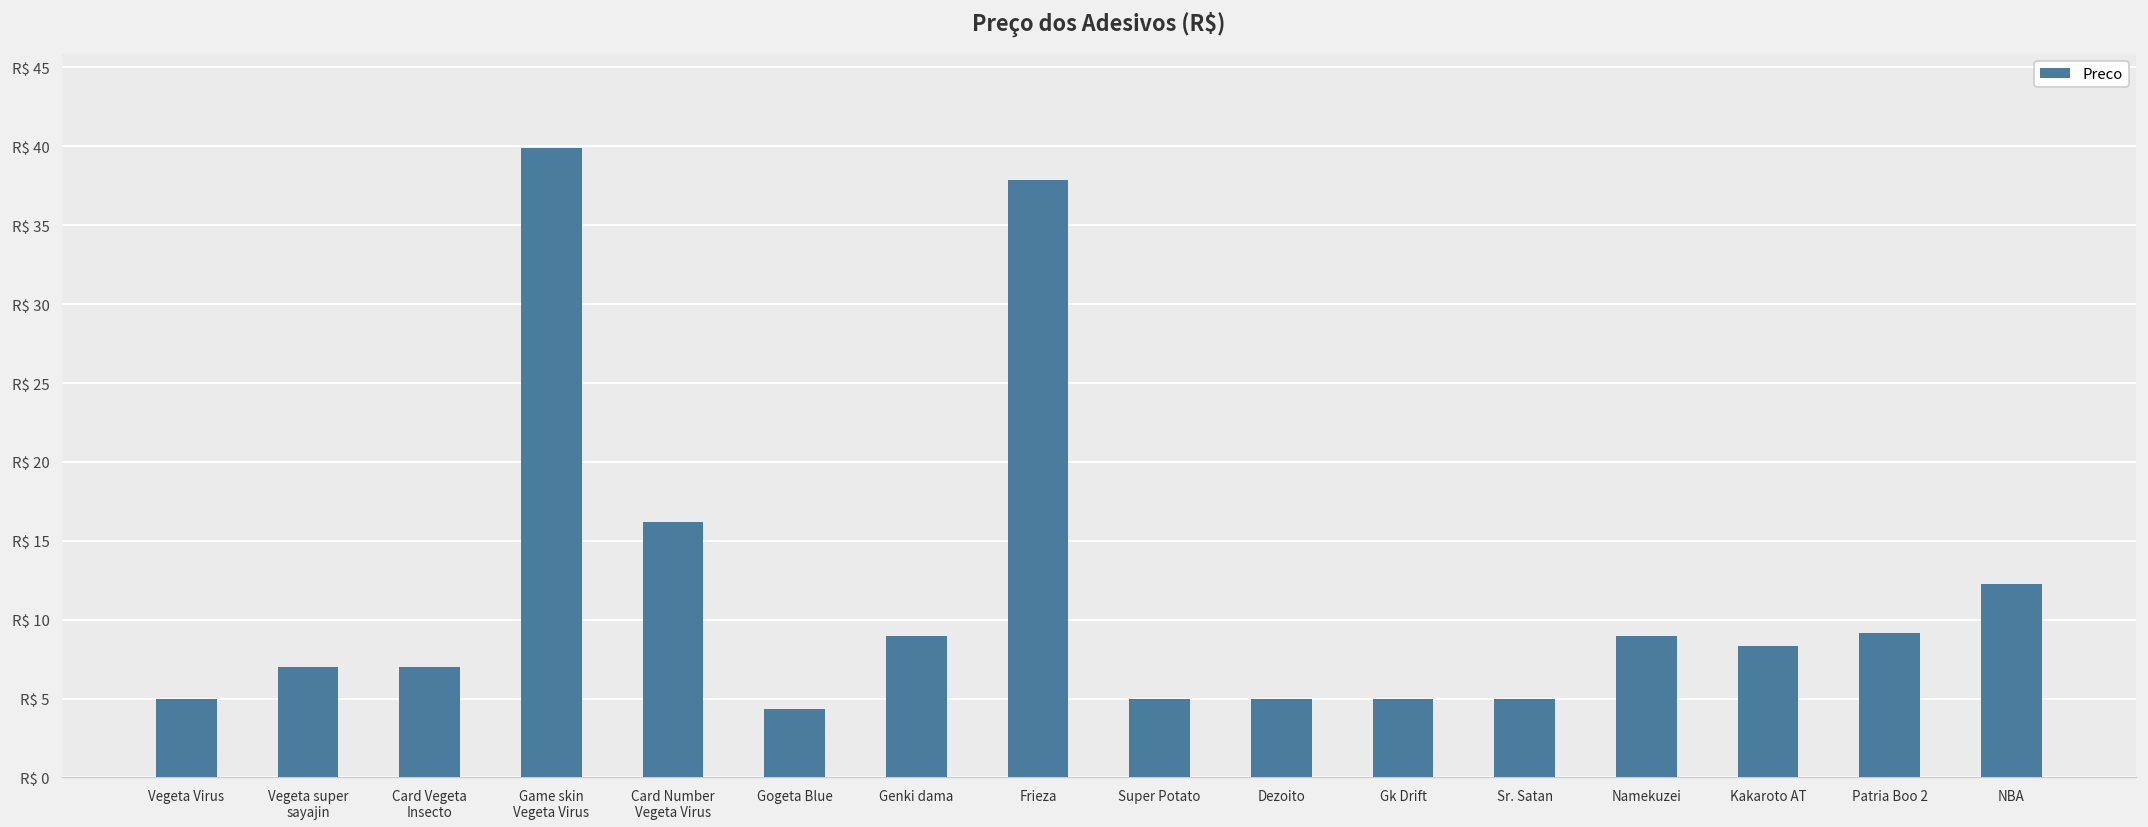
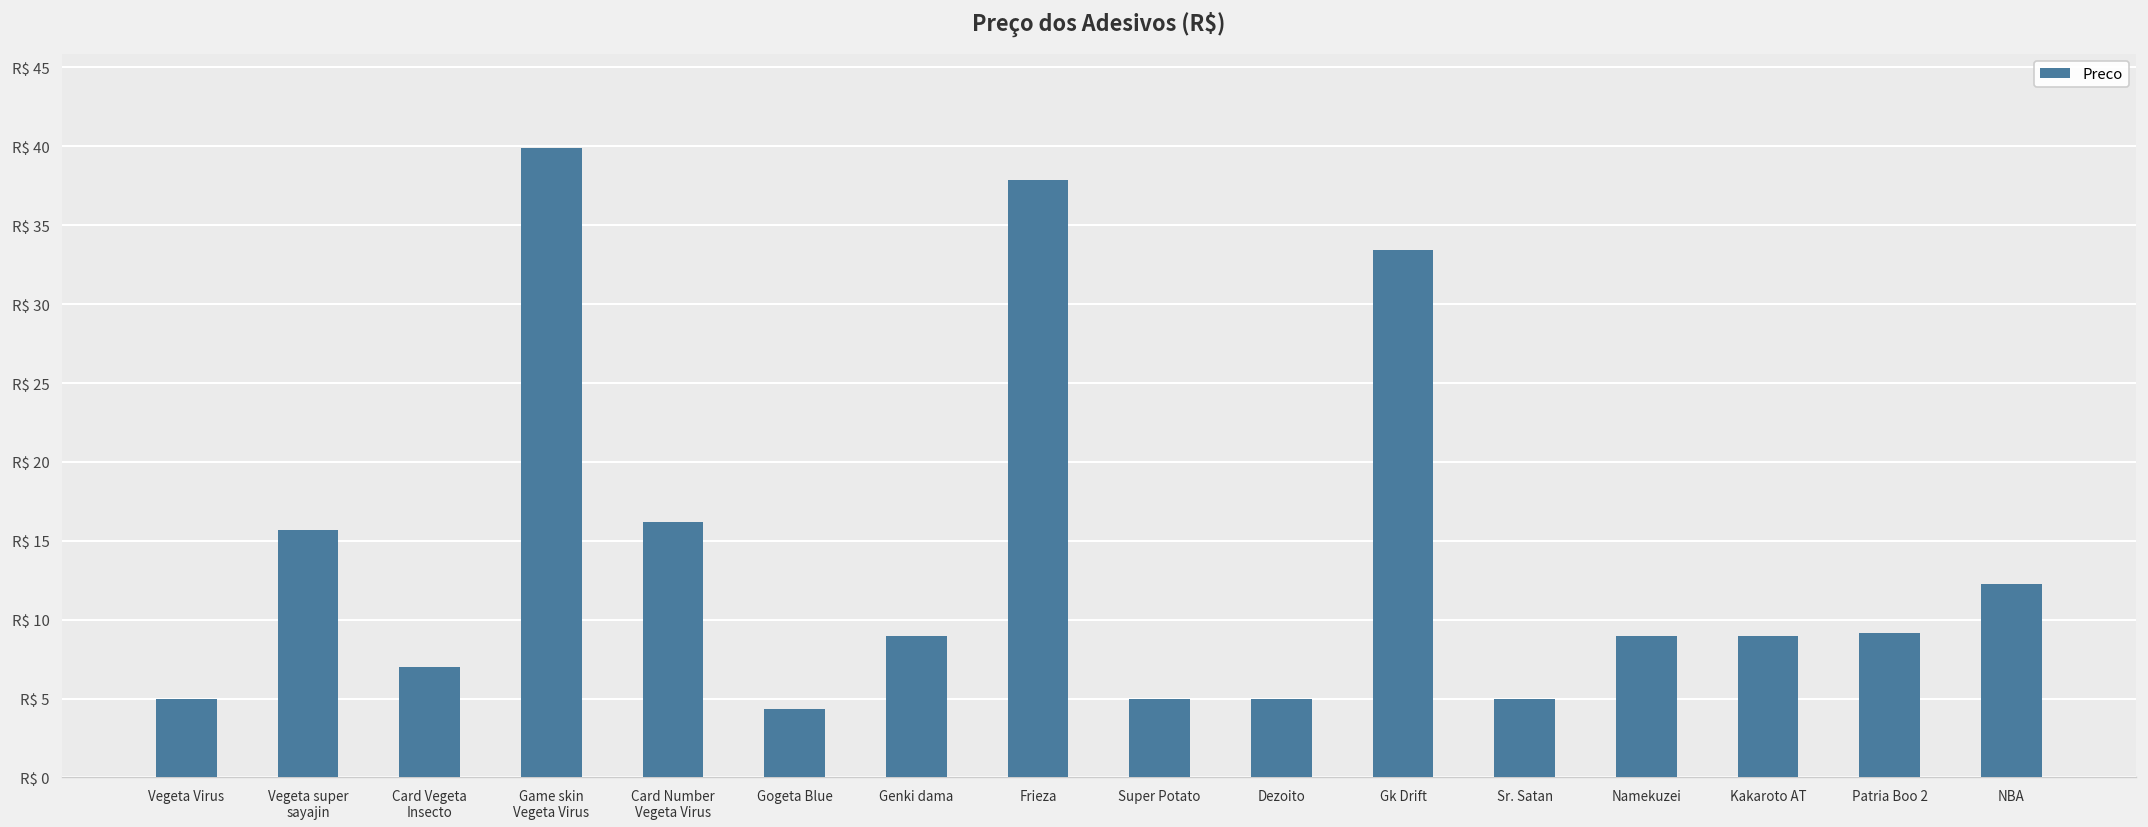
  {
    "Vegeta Virus": "R$ 5.0",
-   "Vegeta super sayajin": "R$ 7.0",
+   "Vegeta super sayajin": "R$ 15.7",
    "Card Vegeta Insecto": "R$ 7.0",
    "Game skin Vegeta Virus": "R$ 39.9",
    "Card Number Vegeta Virus": "R$ 16.2",
    "Gogeta Blue": "R$ 4.4",
    "Genki dama": "R$ 9.0",
    "Frieza": "R$ 37.9",
    "Super Potato": "R$ 5.0",
    "Dezoito": "R$ 5.0",
-   "Gk Drift": "R$ 5.0",
+   "Gk Drift": "R$ 33.5",
    "Sr. Satan": "R$ 5.0",
    "Namekuzei": "R$ 9.0",
-   "Kakaroto AT": "R$ 8.3",
+   "Kakaroto AT": "R$ 9.0",
    "Patria Boo 2": "R$ 9.2",
    "NBA": "R$ 12.2"
  }
